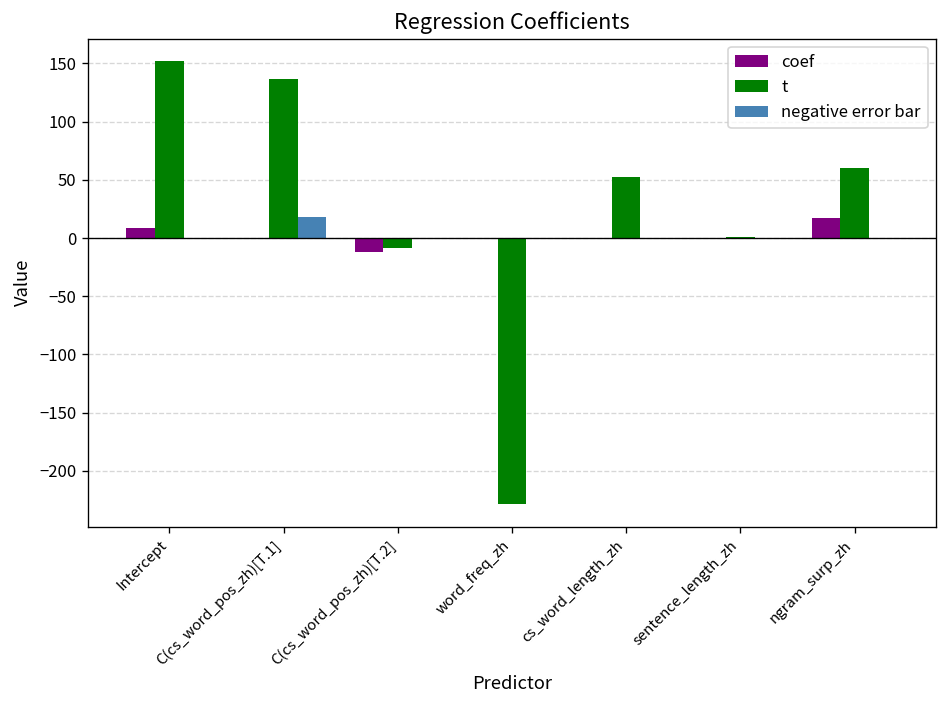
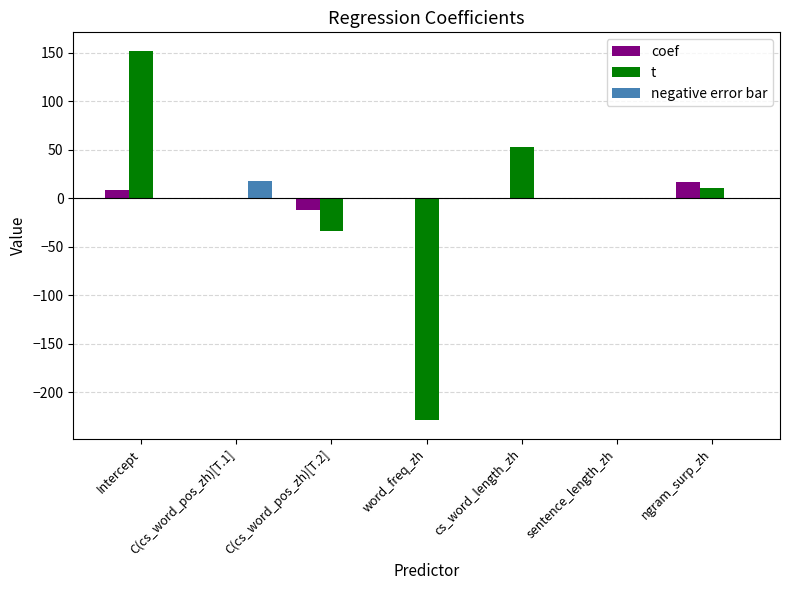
  {
    "coef": {
      "Intercept": 10,
      "C(cs_word_pos_zh)[T.2]": -10,
      "ngram_surp_zh": 20
    },
    "t": {
      "Intercept": 150,
-     "C(cs_word_pos_zh)[T.1]": 140,
-     "C(cs_word_pos_zh)[T.2]": -10,
+     "C(cs_word_pos_zh)[T.1]": 0,
+     "C(cs_word_pos_zh)[T.2]": -30,
      "word_freq_zh": -230,
      "cs_word_length_zh": 50,
-     "ngram_surp_zh": 60
+     "ngram_surp_zh": 10
    },
    "negative error bar": {
      "C(cs_word_pos_zh)[T.1]": 20
    }
  }
